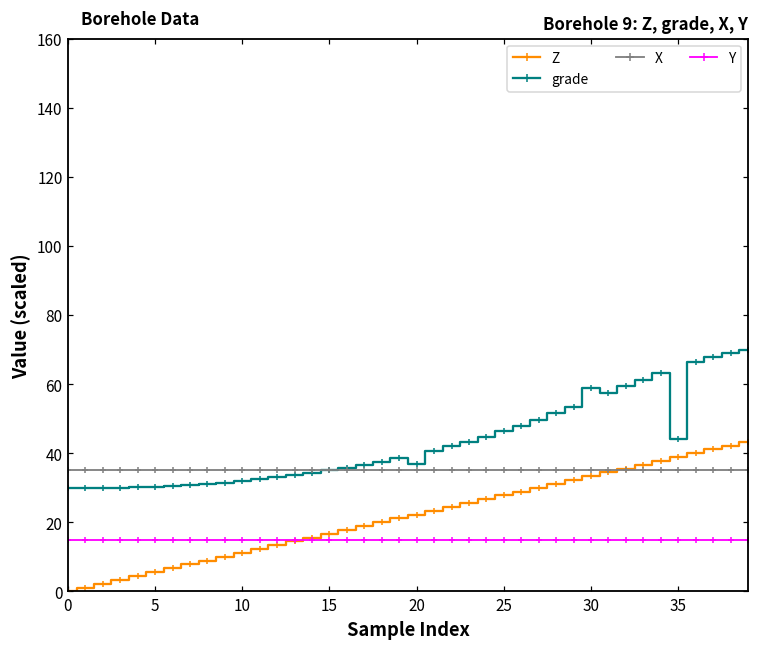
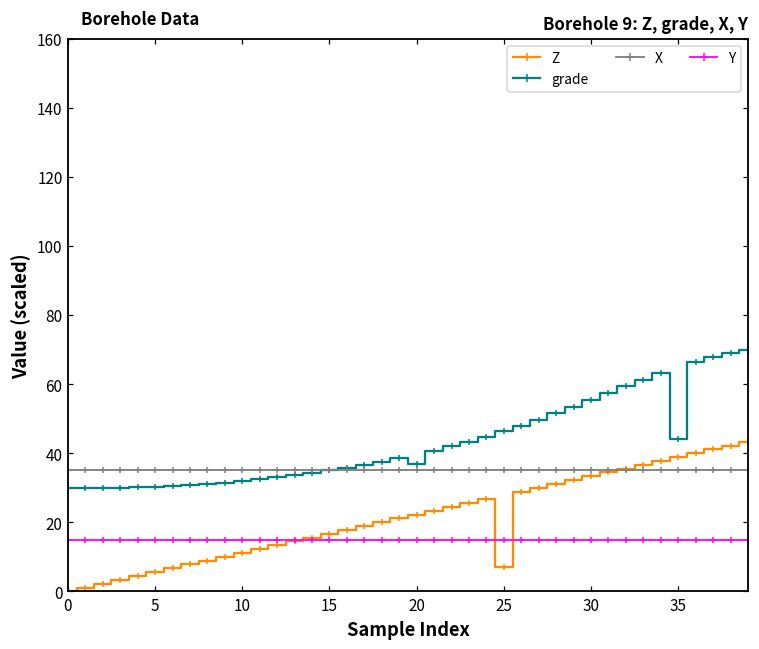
  {
    "Z": {
      "0": 0,
      "5": 6,
      "10": 11,
      "15": 17,
      "20": 22,
-     "25": 28,
+     "25": 7,
      "30": 33,
      "35": 39
    },
    "grade": {
      "0": 30,
      "5": 30,
      "10": 32,
      "20": 37,
      "25": 46,
-     "30": 59,
+     "30": 55,
      "35": 44
    },
    "X": {
      "0": 35,
      "5": 35,
      "10": 35,
      "20": 35,
      "25": 35,
      "30": 35,
      "35": 35
    },
    "Y": {
      "0": 15,
      "5": 15,
      "10": 15,
      "15": 15,
      "20": 15,
      "25": 15,
      "30": 15,
      "35": 15
    }
  }
